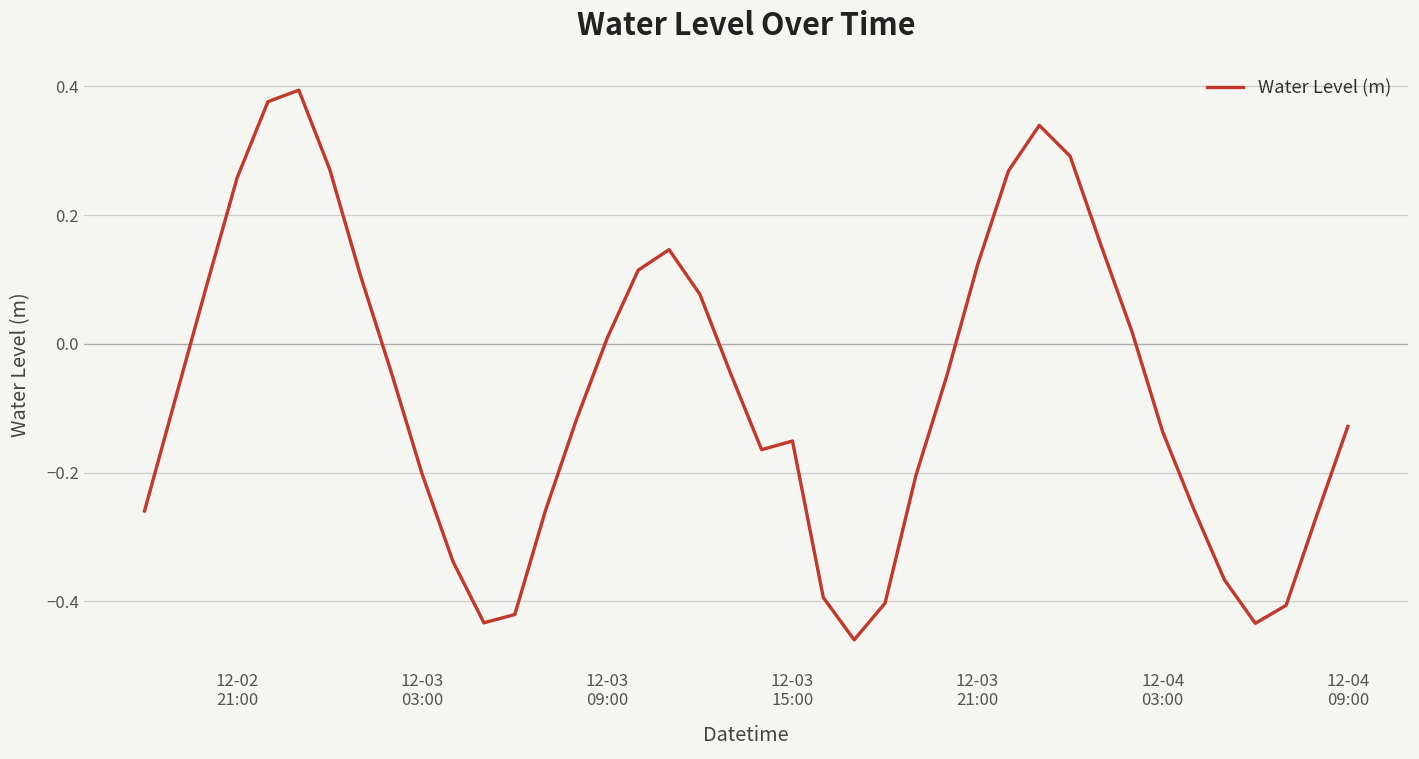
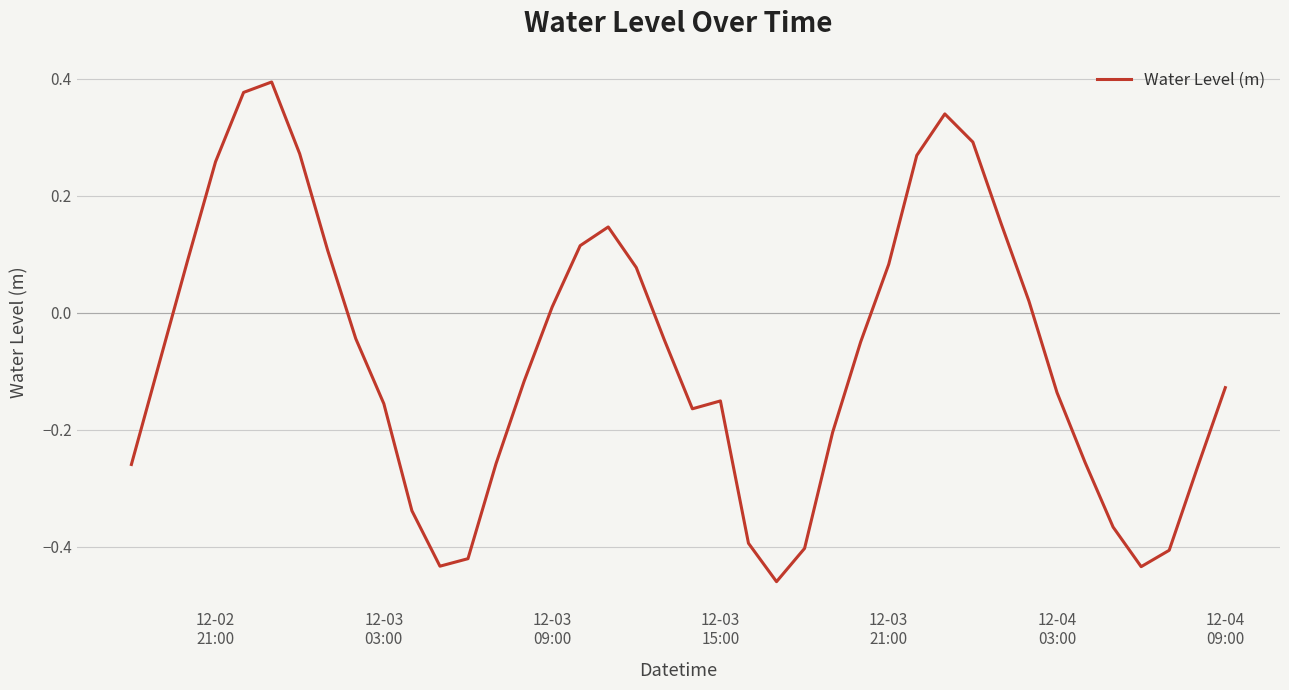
  {
    "12-02 21:00": 0.26,
-   "12-03 03:00": -0.20,
+   "12-03 03:00": -0.16,
    "12-03 09:00": 0.01,
    "12-03 15:00": -0.15,
-   "12-03 21:00": 0.12,
+   "12-03 21:00": 0.08,
    "12-04 03:00": -0.14,
    "12-04 09:00": -0.13
  }
